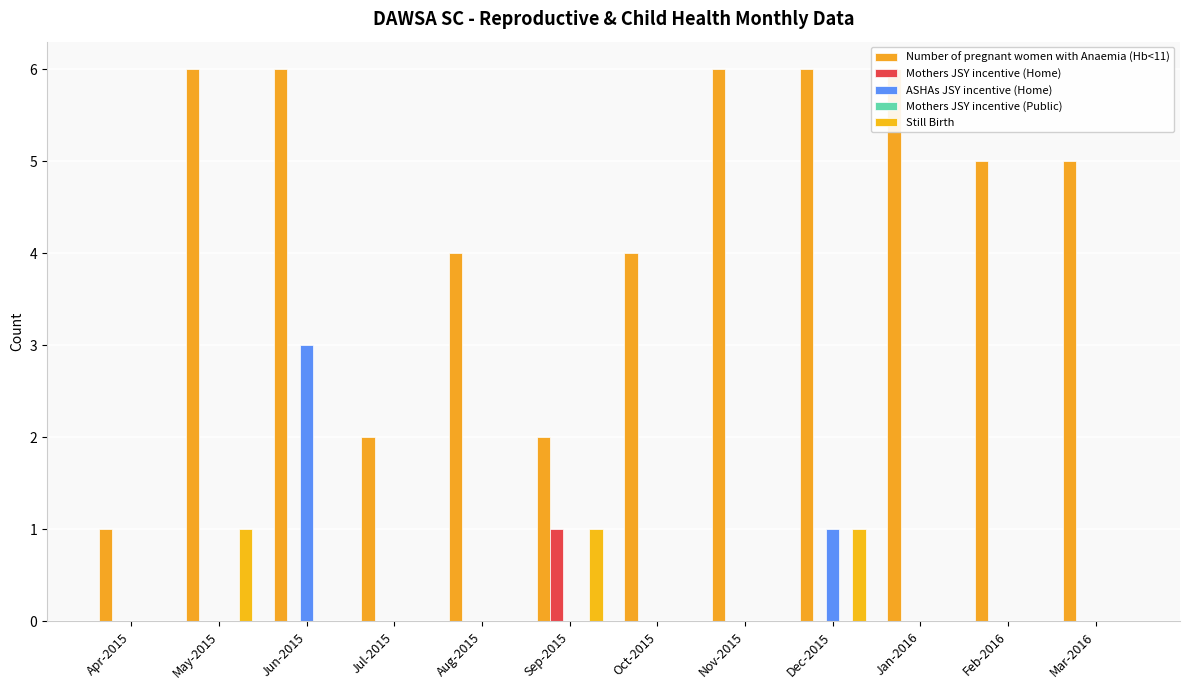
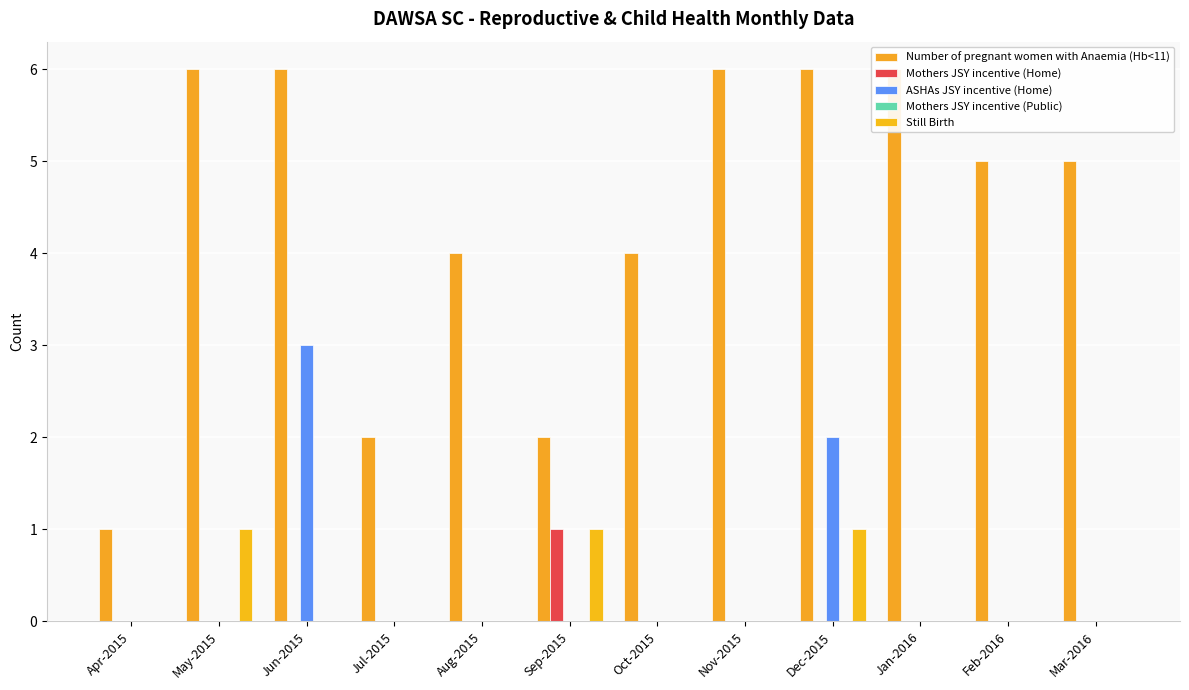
  {
    "Mothers JSY incentive (Home)": {
      "Apr-2015": 0,
      "May-2015": 0,
      "Jun-2015": 0,
      "Jul-2015": 0,
      "Aug-2015": 0,
      "Sep-2015": 1,
      "Oct-2015": 0,
      "Nov-2015": 0,
      "Dec-2015": 0,
      "Jan-2016": 0,
      "Feb-2016": 0,
      "Mar-2016": 0
    },
    "ASHAs JSY incentive (Home)": {
      "Apr-2015": 0,
      "May-2015": 0,
      "Jun-2015": 3,
      "Jul-2015": 0,
      "Aug-2015": 0,
      "Sep-2015": 0,
      "Oct-2015": 0,
      "Nov-2015": 0,
-     "Dec-2015": 1,
+     "Dec-2015": 2,
      "Jan-2016": 0,
      "Feb-2016": 0,
      "Mar-2016": 0
    },
    "Mothers JSY incentive (Public)": {
      "Apr-2015": 0,
      "May-2015": 0,
      "Jun-2015": 0,
      "Jul-2015": 0,
      "Aug-2015": 0,
      "Sep-2015": 0,
      "Oct-2015": 0,
      "Nov-2015": 0,
      "Dec-2015": 0,
      "Jan-2016": 0,
      "Feb-2016": 0,
      "Mar-2016": 0
    }
  }
